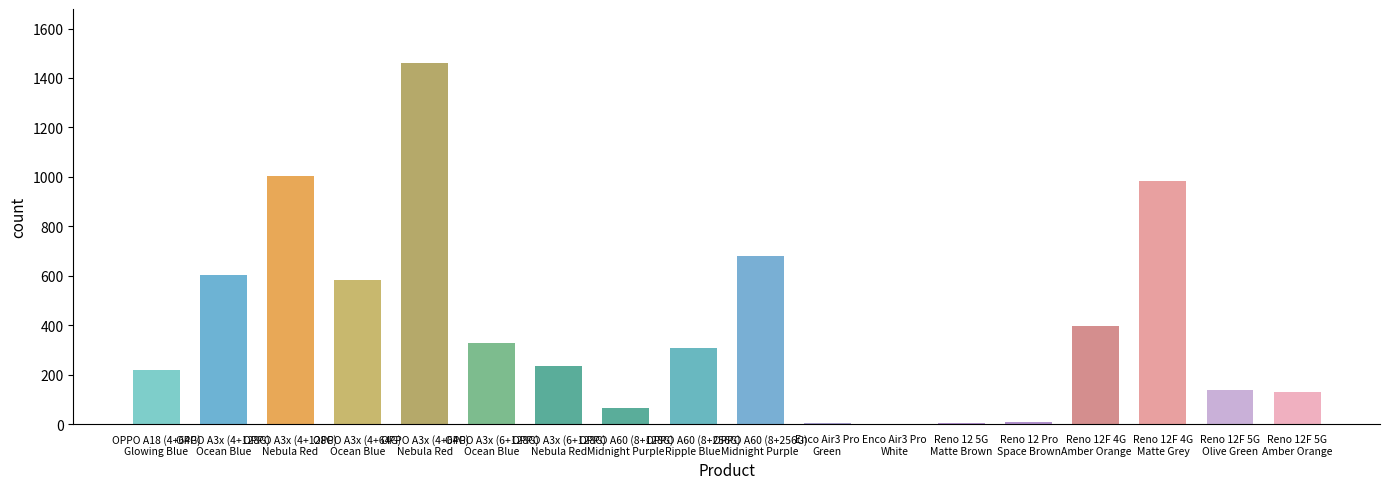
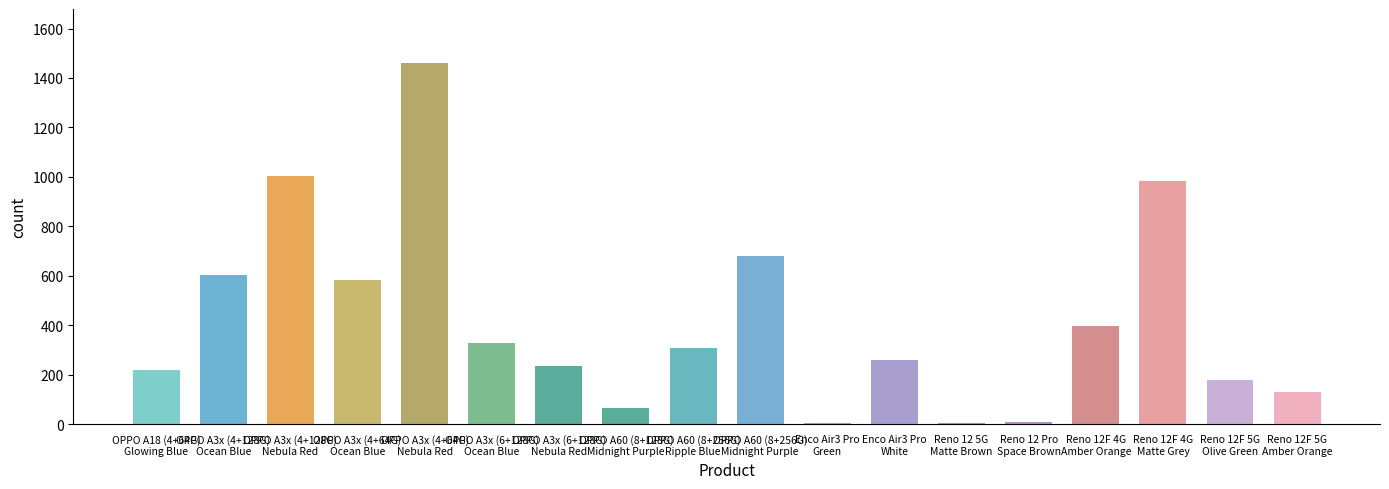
  {
-   "Enco Air3 Pro White": 0,
+   "Enco Air3 Pro White": 260,
    "Reno 12F 4G Amber Orange": 400,
    "Reno 12F 4G Matte Grey": 990,
-   "Reno 12F 5G Olive Green": 140,
+   "Reno 12F 5G Olive Green": 180,
    "Reno 12F 5G Amber Orange": 130
  }
